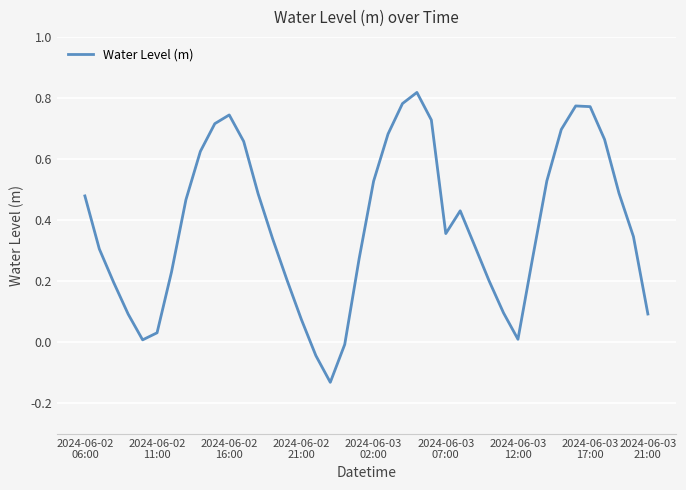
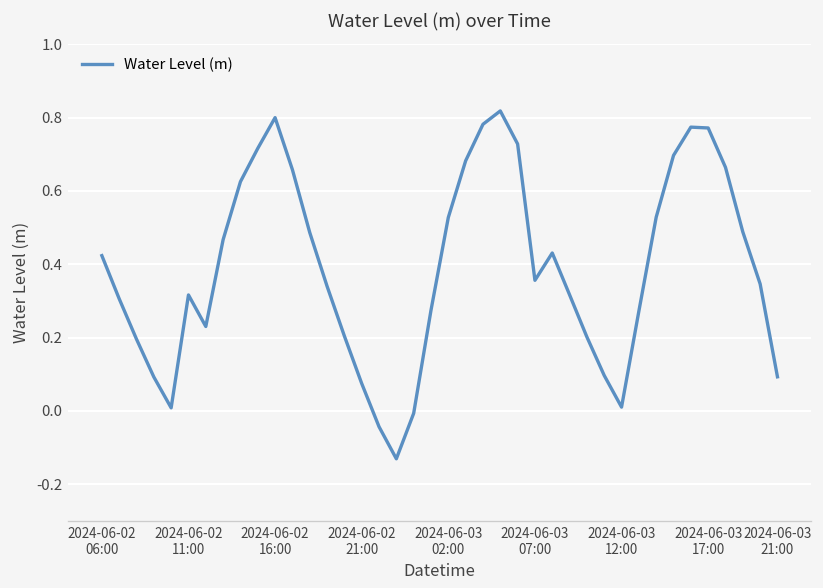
  {
-   "2024-06-02 06:00": 0.48,
-   "2024-06-02 11:00": 0.03,
-   "2024-06-02 16:00": 0.74,
+   "2024-06-02 06:00": 0.42,
+   "2024-06-02 11:00": 0.32,
+   "2024-06-02 16:00": 0.80,
    "2024-06-02 21:00": 0.07,
    "2024-06-03 02:00": 0.53,
    "2024-06-03 07:00": 0.36,
    "2024-06-03 12:00": 0.01,
    "2024-06-03 17:00": 0.77,
    "2024-06-03 21:00": 0.09
  }
